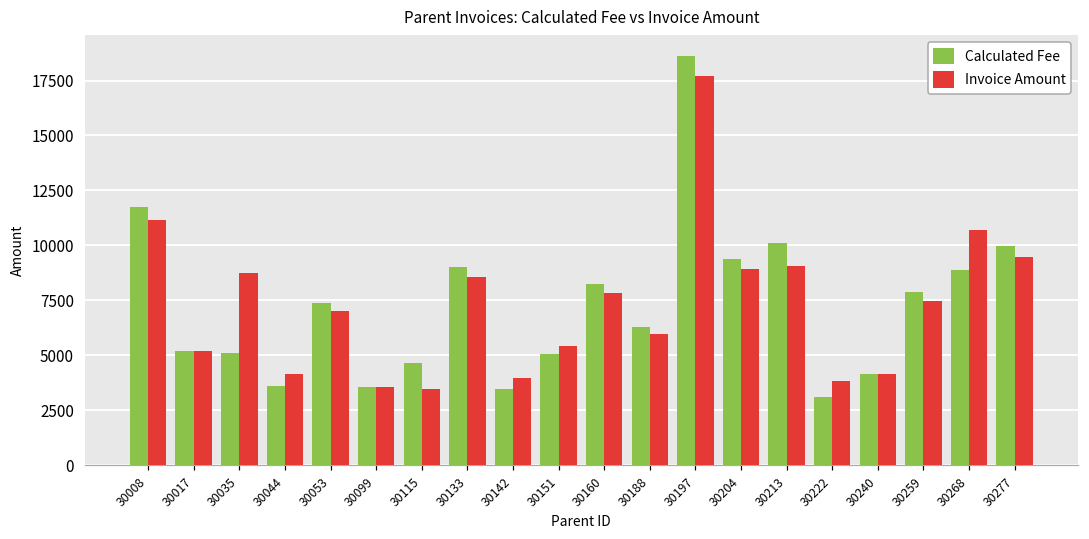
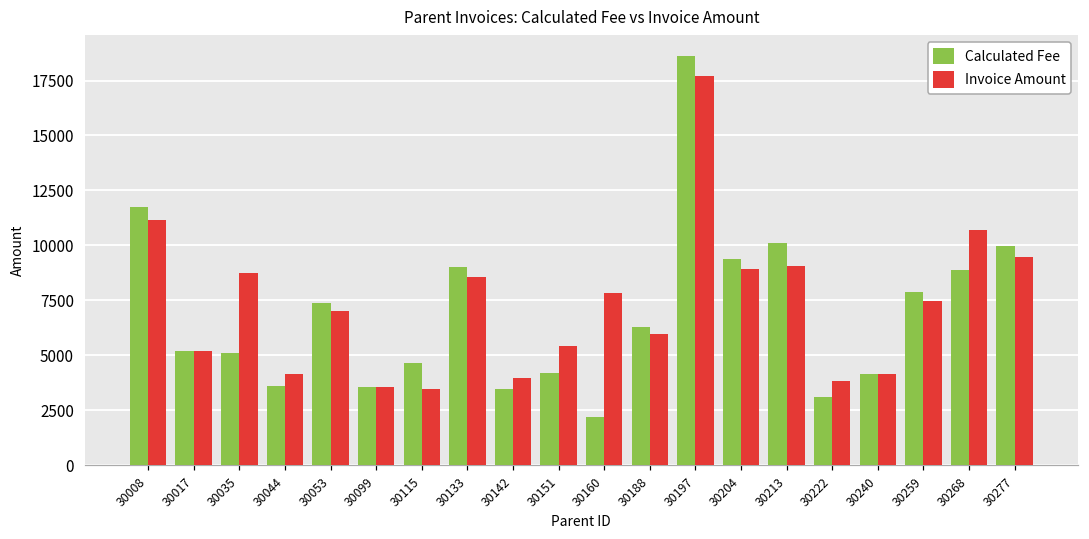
  {
    "Calculated Fee": {
      "30008": 11800,
      "30017": 5200,
      "30035": 5100,
      "30044": 3600,
      "30053": 7400,
      "30099": 3600,
      "30115": 4700,
      "30133": 9000,
      "30142": 3500,
-     "30151": 5100,
-     "30160": 8200,
+     "30151": 4200,
+     "30160": 2200,
      "30188": 6300,
      "30197": 18600,
      "30204": 9400,
      "30213": 10100,
      "30222": 3100,
      "30240": 4200,
      "30259": 7900,
      "30268": 8900,
      "30277": 10000
    },
    "Invoice Amount": {
      "30008": 11200,
      "30017": 5200,
      "30035": 8700,
      "30044": 4100,
      "30053": 7000,
      "30099": 3600,
      "30115": 3400,
      "30133": 8600,
      "30142": 3900,
      "30151": 5400,
      "30160": 7800,
      "30188": 6000,
      "30197": 17700,
      "30204": 8900,
      "30213": 9000,
      "30222": 3800,
      "30240": 4200,
      "30259": 7500,
      "30268": 10700,
      "30277": 9500
    }
  }
